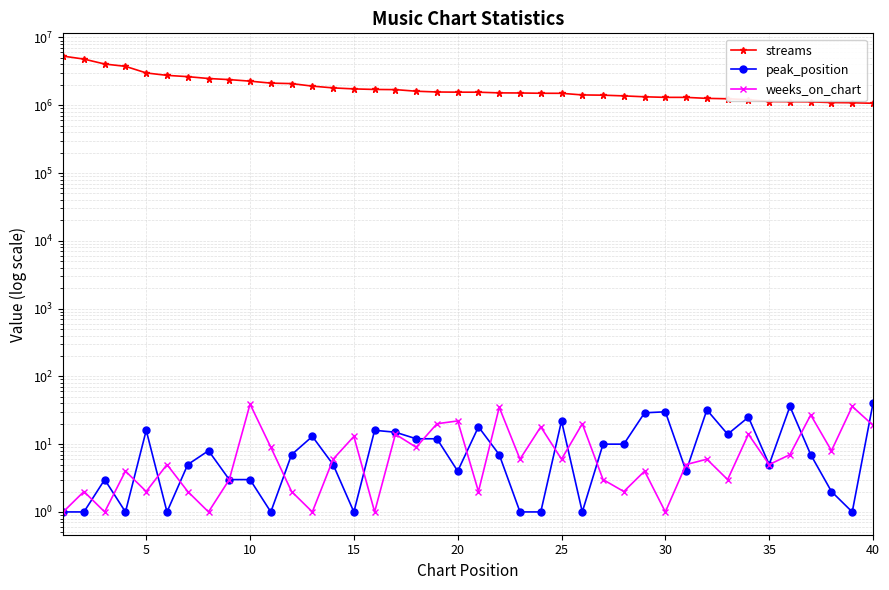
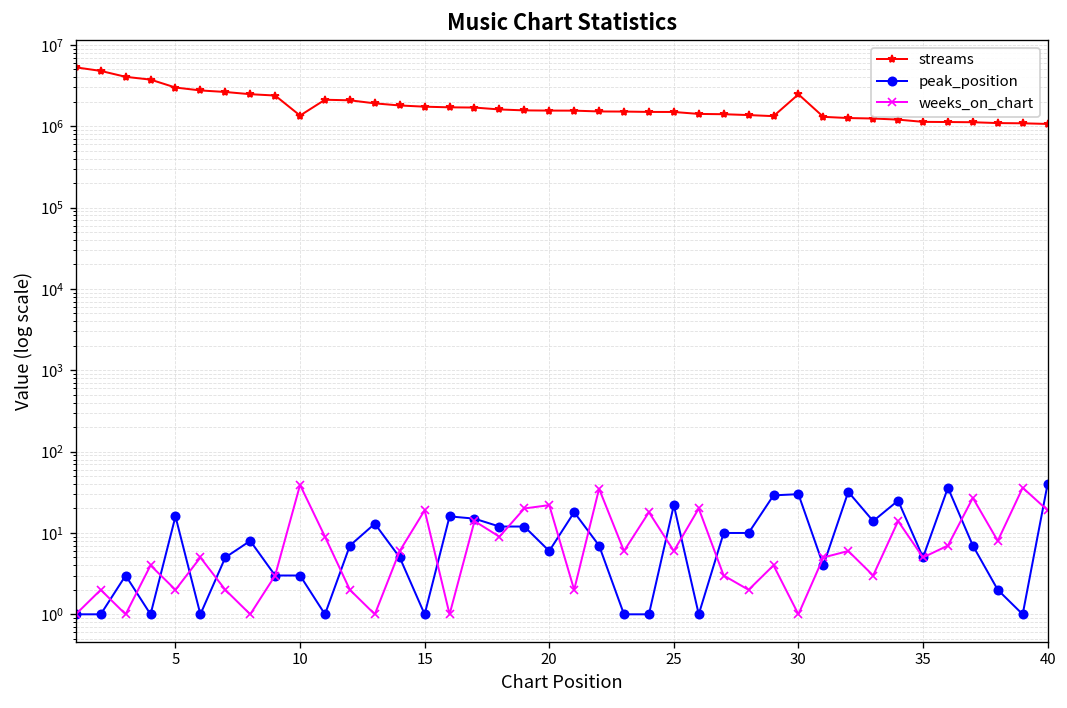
  {
    "streams": {
      "5": 3000000,
-     "10": 2300000,
+     "10": 1400000,
      "15": 1700000,
      "20": 1600000,
      "25": 1500000,
-     "30": 1300000,
+     "30": 2500000,
      "35": 1100000,
      "40": 1100000
    },
    "peak_position": {
      "5": 16,
      "10": 3,
      "15": 1,
-     "20": 4,
+     "20": 6,
      "25": 22,
      "30": 30,
      "40": 40
    },
    "weeks_on_chart": {
      "5": 2,
      "10": 40,
-     "15": 13,
+     "15": 19,
      "20": 22,
      "25": 6,
      "30": 1,
      "40": 19
    }
  }
